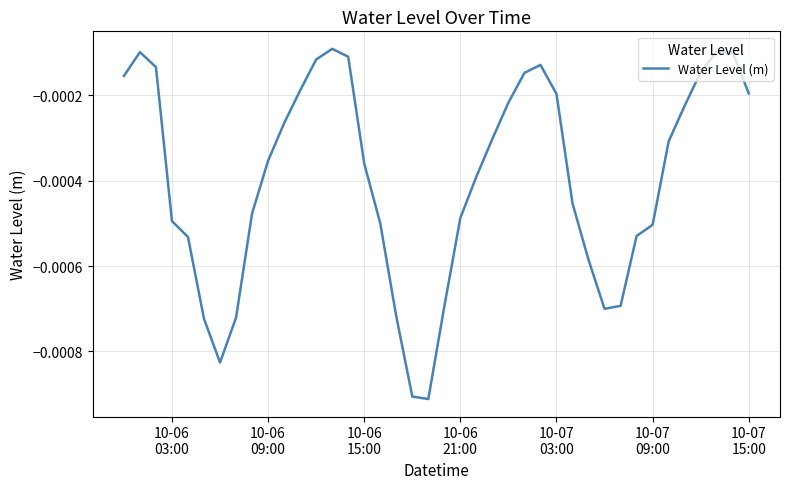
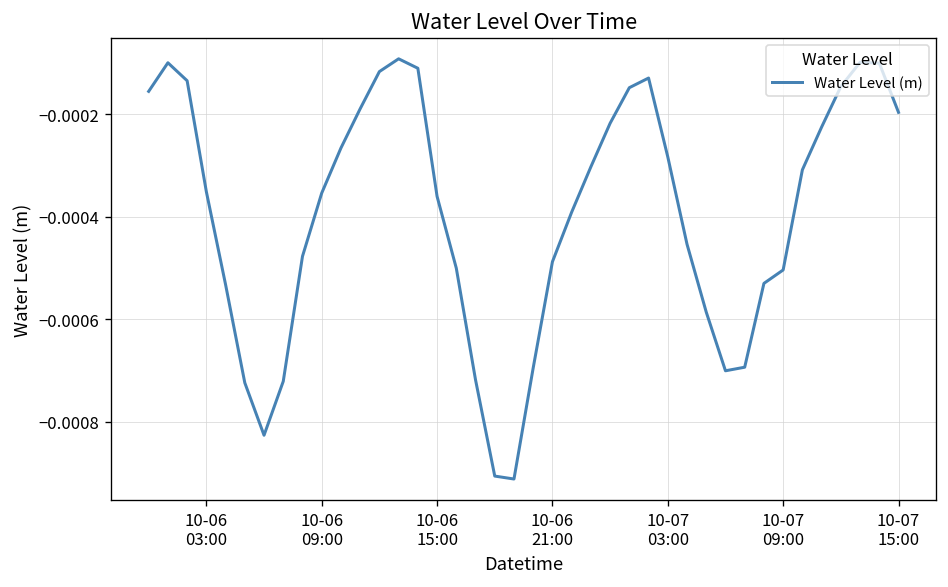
  {
-   "10-06 03:00": -0.00049,
+   "10-06 03:00": -0.00035,
    "10-06 09:00": -0.00035,
    "10-06 15:00": -0.00036,
    "10-06 21:00": -0.00049,
-   "10-07 03:00": -0.00020,
+   "10-07 03:00": -0.00028,
    "10-07 09:00": -0.00050,
    "10-07 15:00": -0.00020
  }
